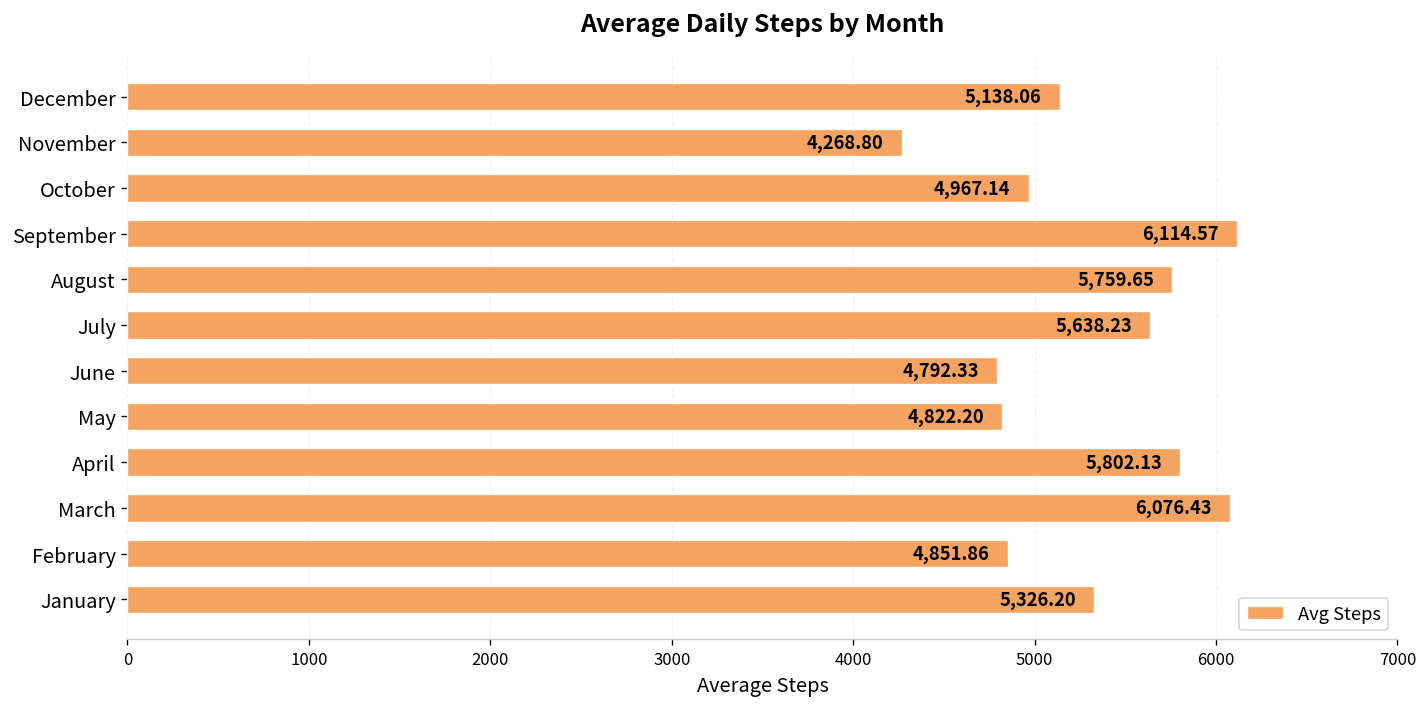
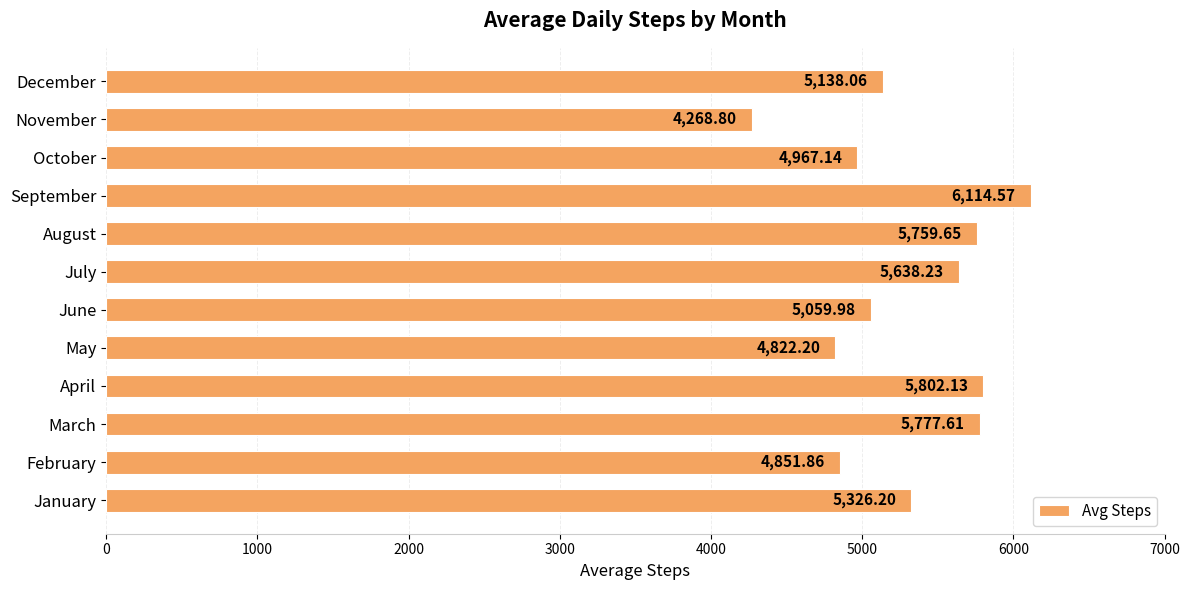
  {
    "December": "5,138.06",
    "November": "4,268.80",
    "October": "4,967.14",
    "September": "6,114.57",
    "August": "5,759.65",
    "July": "5,638.23",
-   "June": "4,792.33",
+   "June": "5,059.98",
    "May": "4,822.20",
    "April": "5,802.13",
-   "March": "6,076.43",
+   "March": "5,777.61",
    "February": "4,851.86",
    "January": "5,326.20"
  }
